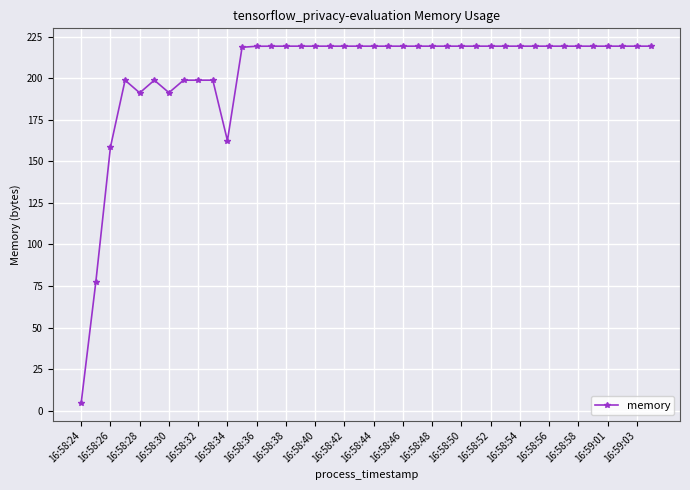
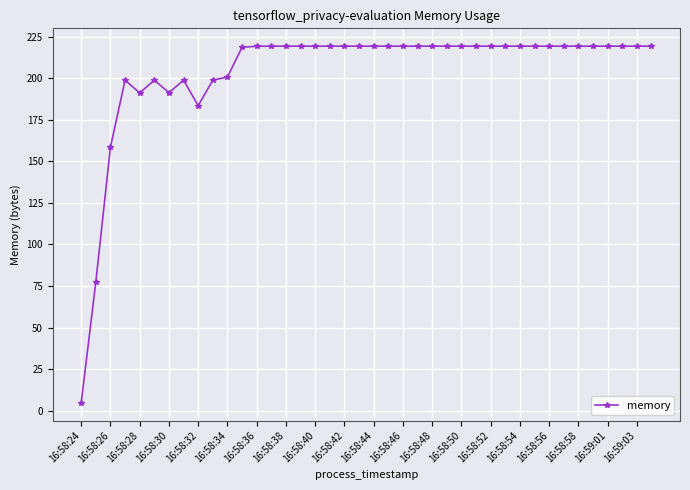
  {
    "16:58:24": 5,
    "16:58:26": 159,
    "16:58:28": 191,
    "16:58:30": 191,
-   "16:58:32": 199,
-   "16:58:34": 162,
+   "16:58:32": 183,
+   "16:58:34": 201,
    "16:58:36": 219,
    "16:58:38": 219,
    "16:58:40": 219,
    "16:58:42": 219,
    "16:58:44": 219,
    "16:58:46": 219,
    "16:58:48": 219,
    "16:58:50": 219,
    "16:58:52": 219,
    "16:58:54": 219,
    "16:58:56": 219,
    "16:58:58": 219,
    "16:59:01": 219,
    "16:59:03": 219
  }
